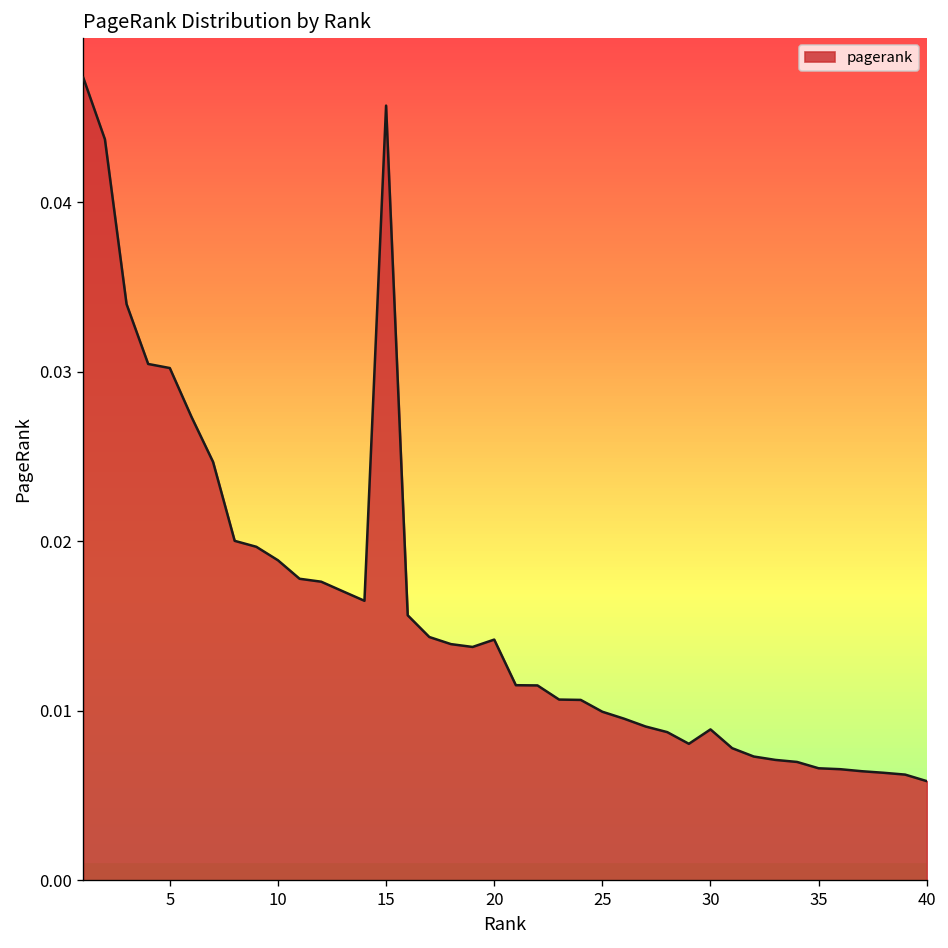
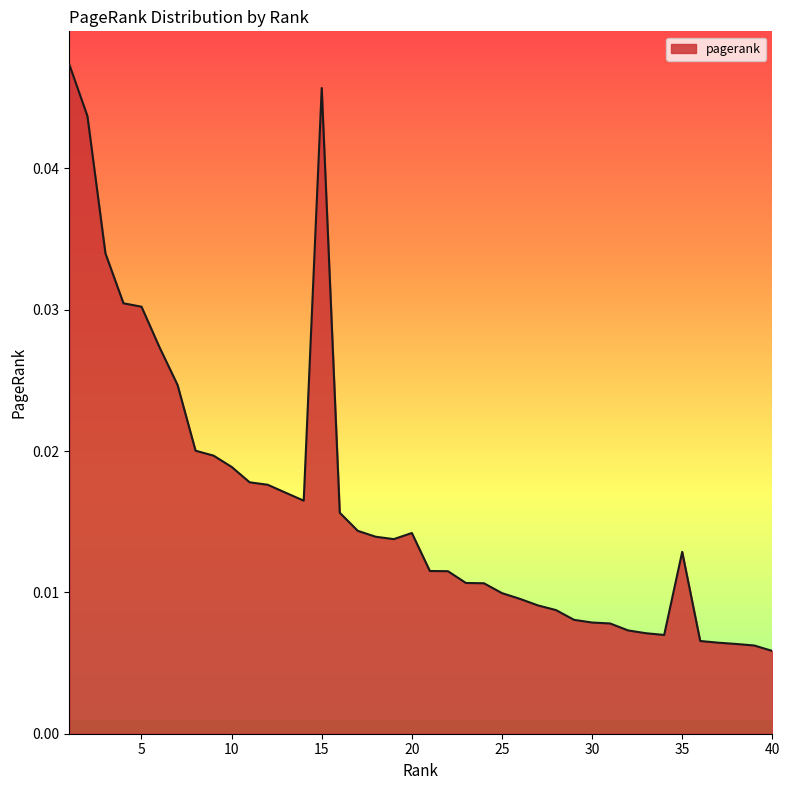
  {
    "5": 0.0302,
    "10": 0.0189,
    "15": 0.0457,
    "20": 0.0142,
    "25": 0.0099,
-   "30": 0.0089,
-   "35": 0.0066,
+   "30": 0.0079,
+   "35": 0.0129,
    "40": 0.0059
  }
